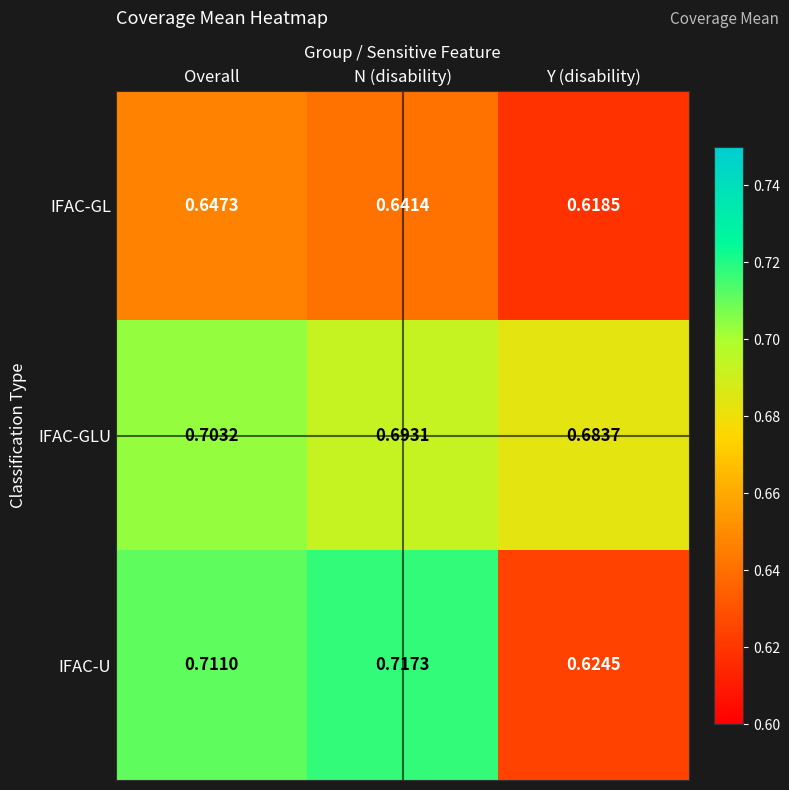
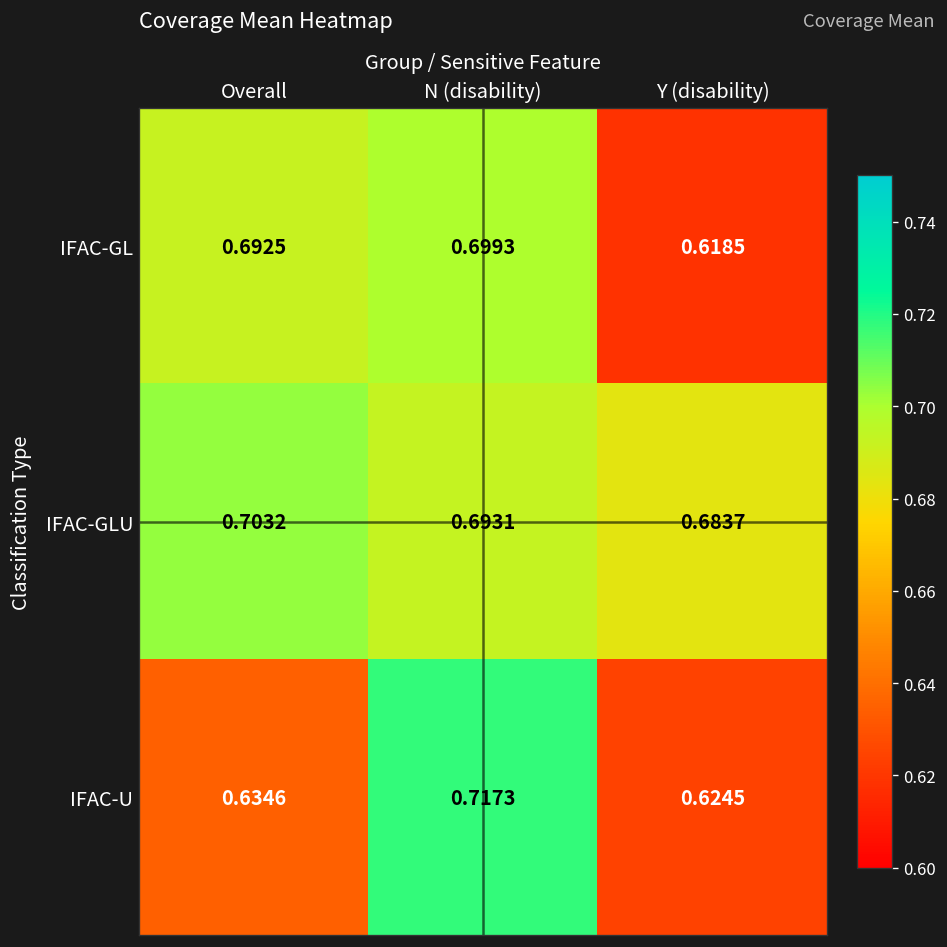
  {
    "IFAC-GL": {
-     "Overall": 0.6473,
-     "N (disability)": 0.6414,
+     "Overall": 0.6925,
+     "N (disability)": 0.6993,
      "Y (disability)": 0.6185
    },
    "IFAC-GLU": {
      "Overall": 0.7032,
      "N (disability)": 0.6931,
      "Y (disability)": 0.6837
    },
    "IFAC-U": {
-     "Overall": 0.7110,
+     "Overall": 0.6346,
      "N (disability)": 0.7173,
      "Y (disability)": 0.6245
    }
  }
